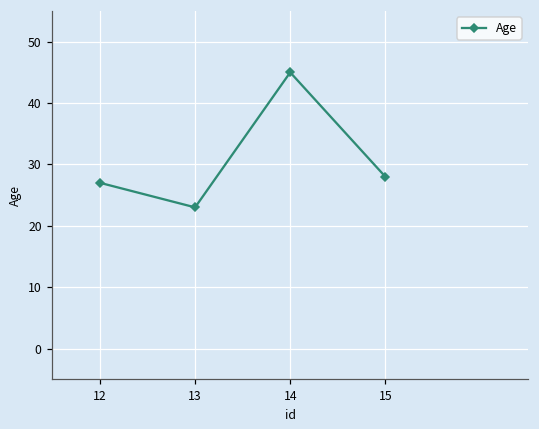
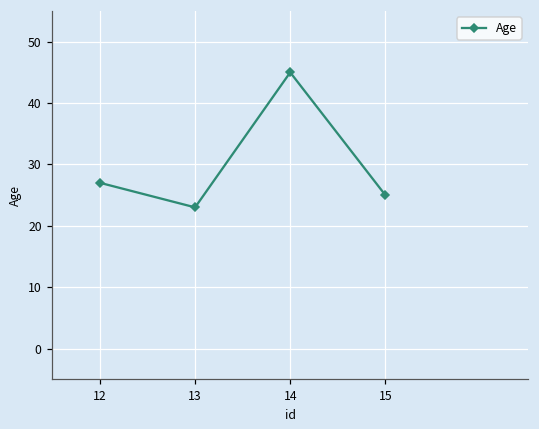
  {
    "12": 27,
    "13": 23,
    "14": 45,
-   "15": 28
+   "15": 25
  }
